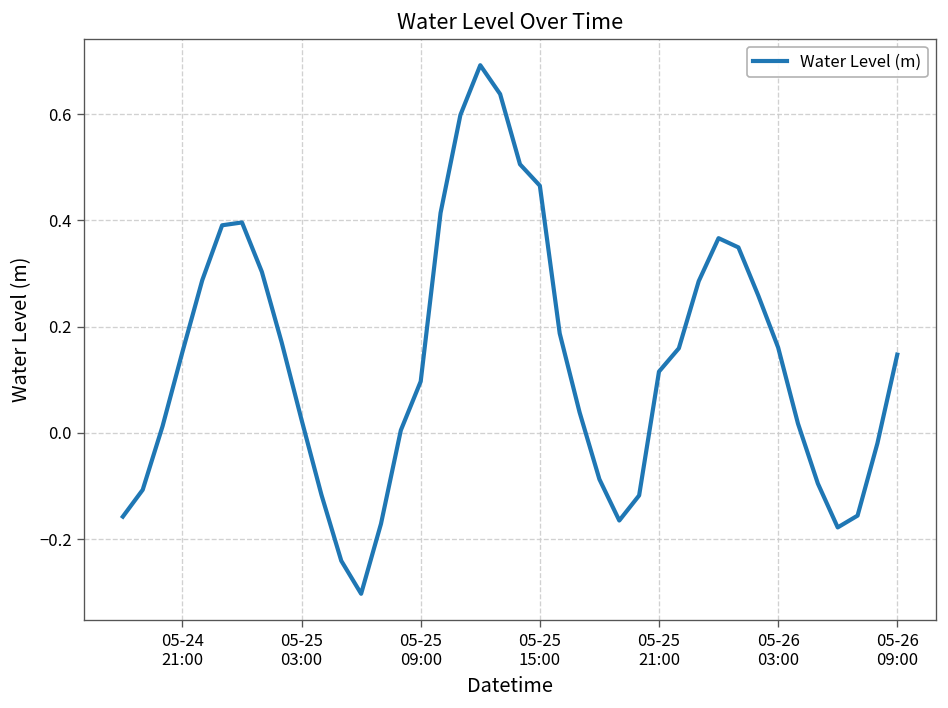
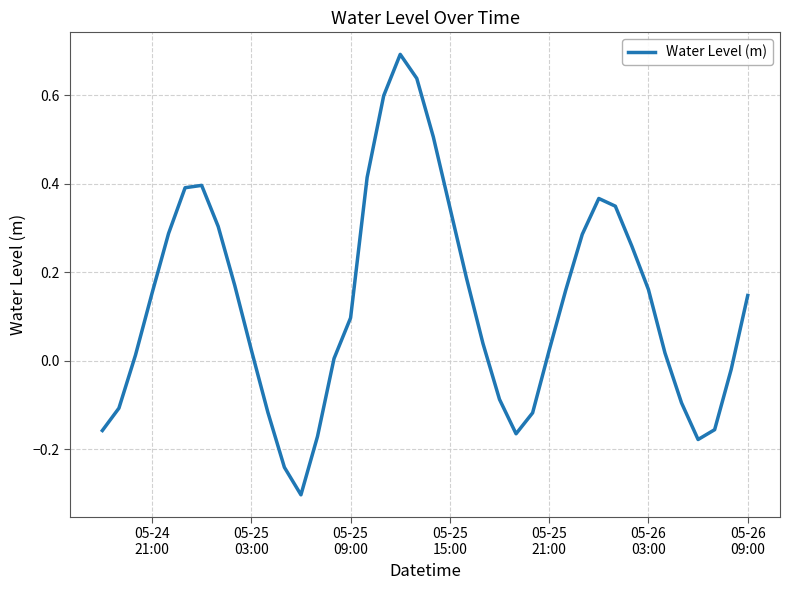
  {
    "05-24 21:00": 0.15,
    "05-25 03:00": 0.02,
    "05-25 09:00": 0.10,
-   "05-25 15:00": 0.47,
-   "05-25 21:00": 0.12,
+   "05-25 15:00": 0.35,
+   "05-25 21:00": 0.02,
    "05-26 03:00": 0.16,
    "05-26 09:00": 0.15
  }
